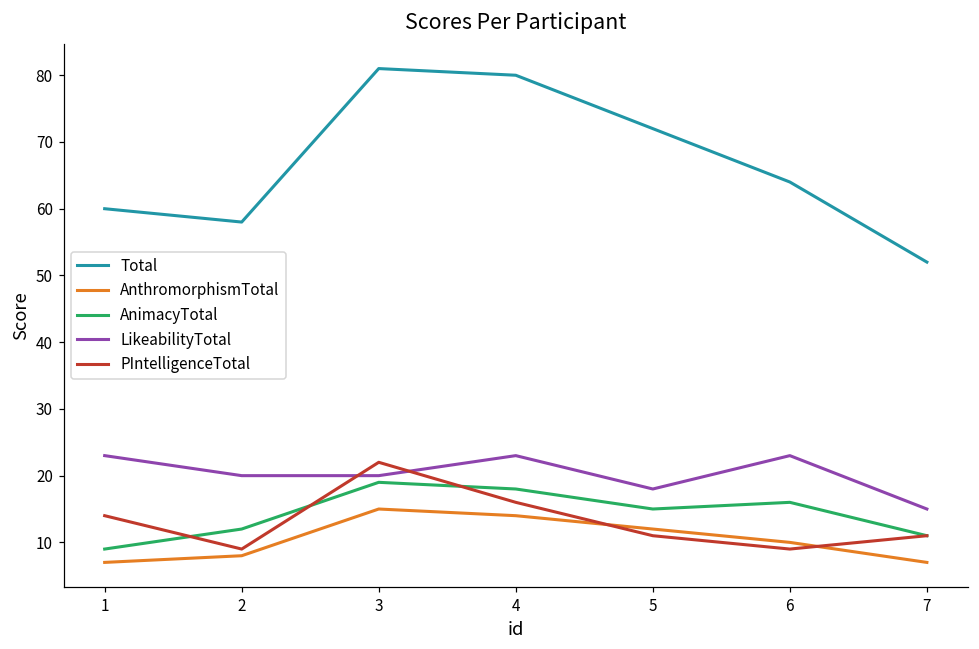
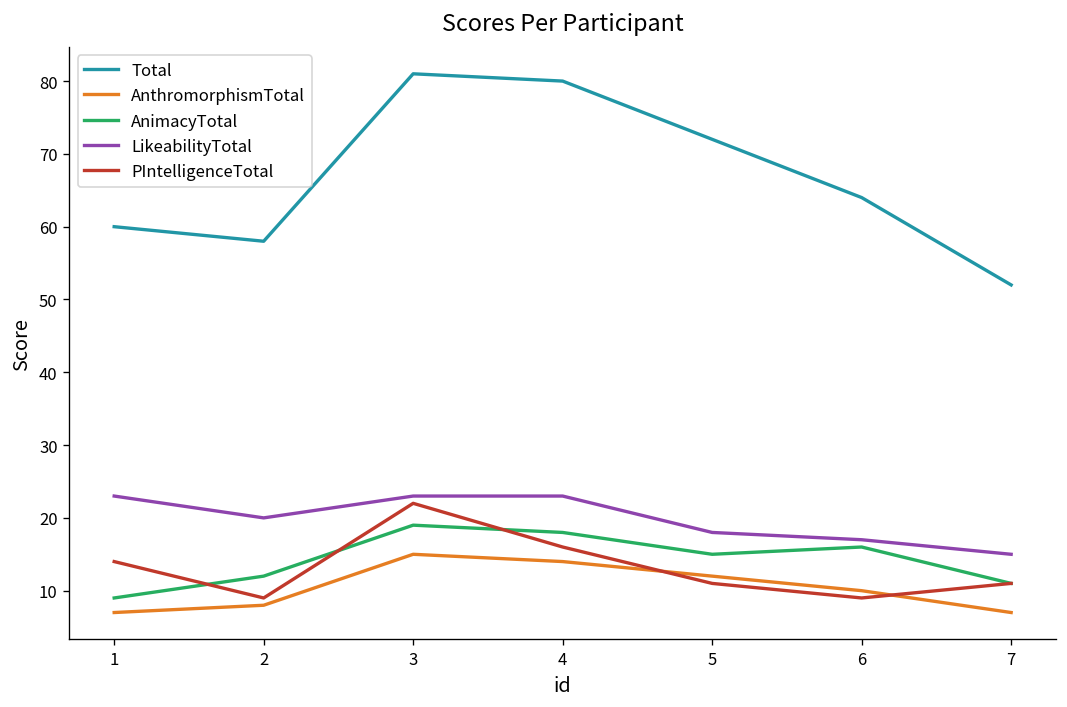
  {
    "Total": {
      "1": 60,
      "2": 58,
      "3": 81,
      "4": 80,
      "5": 72,
      "6": 64,
      "7": 52
    },
    "AnthromorphismTotal": {
      "1": 7,
      "2": 8,
      "3": 15,
      "4": 14,
      "5": 12,
      "6": 10,
      "7": 7
    },
    "AnimacyTotal": {
      "1": 9,
      "2": 12,
      "3": 19,
      "4": 18,
      "5": 15,
      "6": 16
    },
    "LikeabilityTotal": {
      "1": 23,
      "2": 20,
-     "3": 20,
+     "3": 23,
      "4": 23,
      "5": 18,
-     "6": 23,
+     "6": 17,
      "7": 15
    },
    "PIntelligenceTotal": {
      "1": 14,
      "2": 9,
      "3": 22,
      "4": 16,
      "5": 11,
      "6": 9
    }
  }
